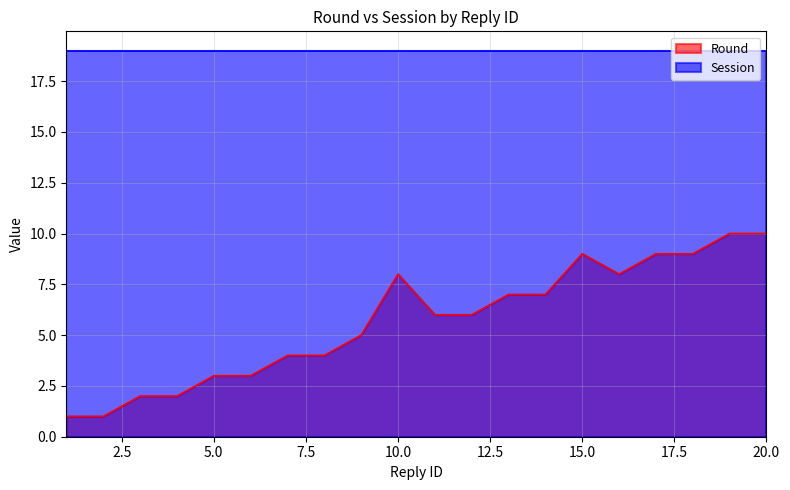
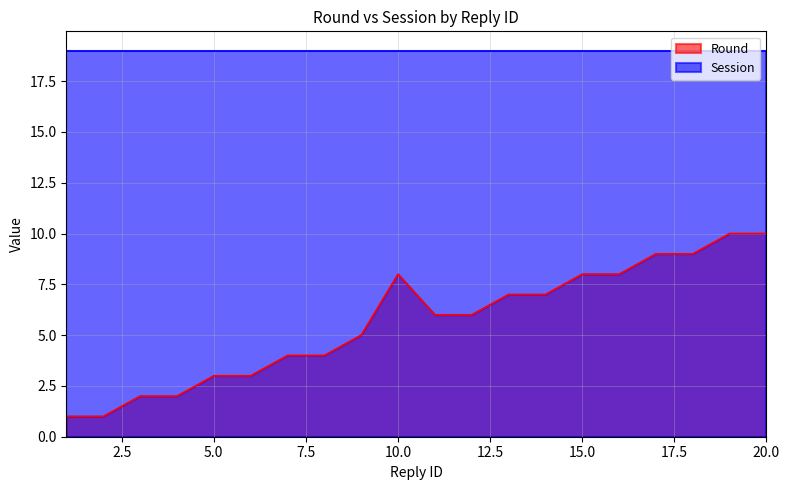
  {
    "Round": {
      "5.0": 3,
      "10.0": 8,
-     "15.0": 9,
+     "15.0": 8,
      "20.0": 10
    },
    "Session": {
      "5.0": 19,
      "10.0": 19,
      "15.0": 19,
      "20.0": 19
    }
  }
